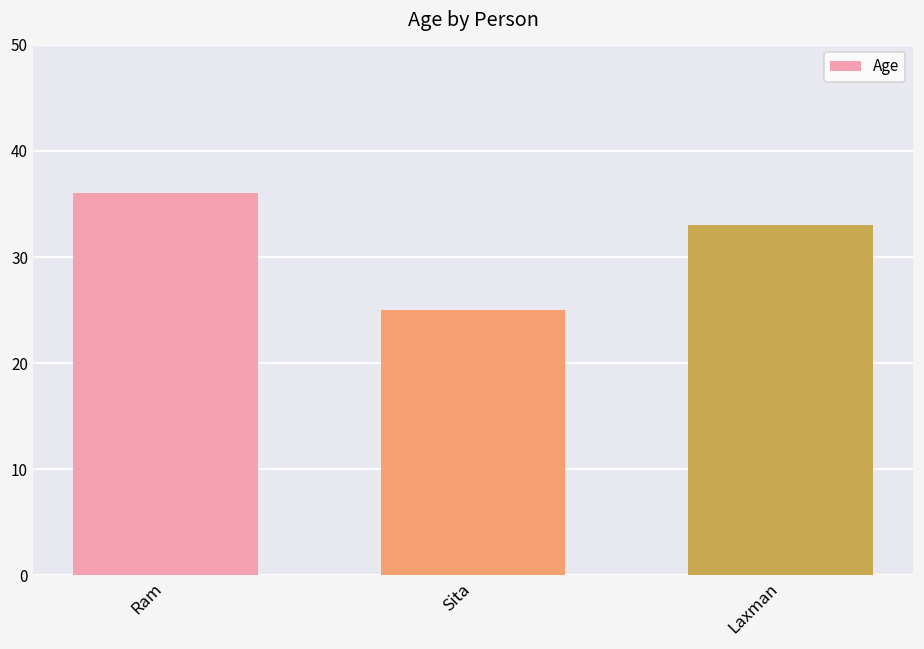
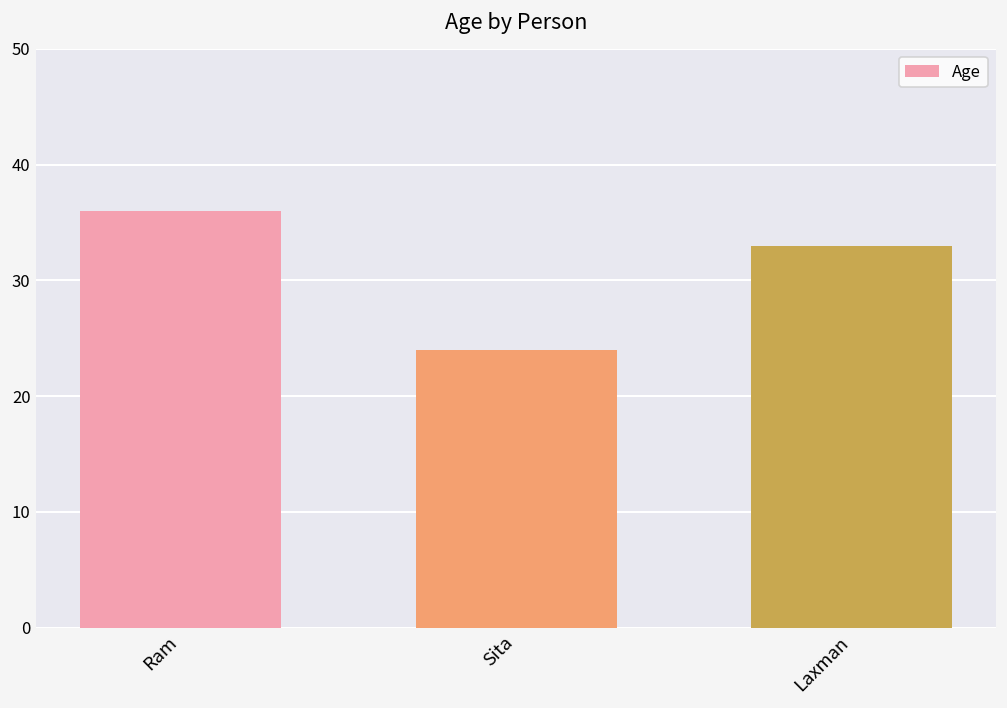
  {
    "Ram": 36,
-   "Sita": 25,
+   "Sita": 24,
    "Laxman": 33
  }
